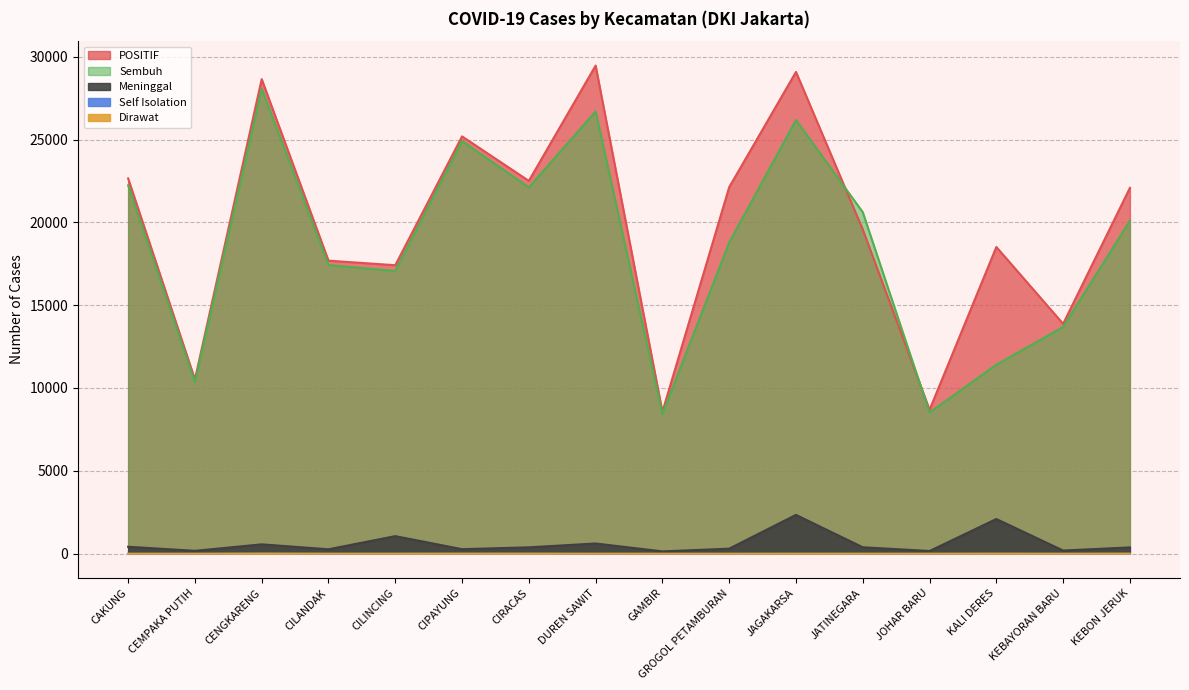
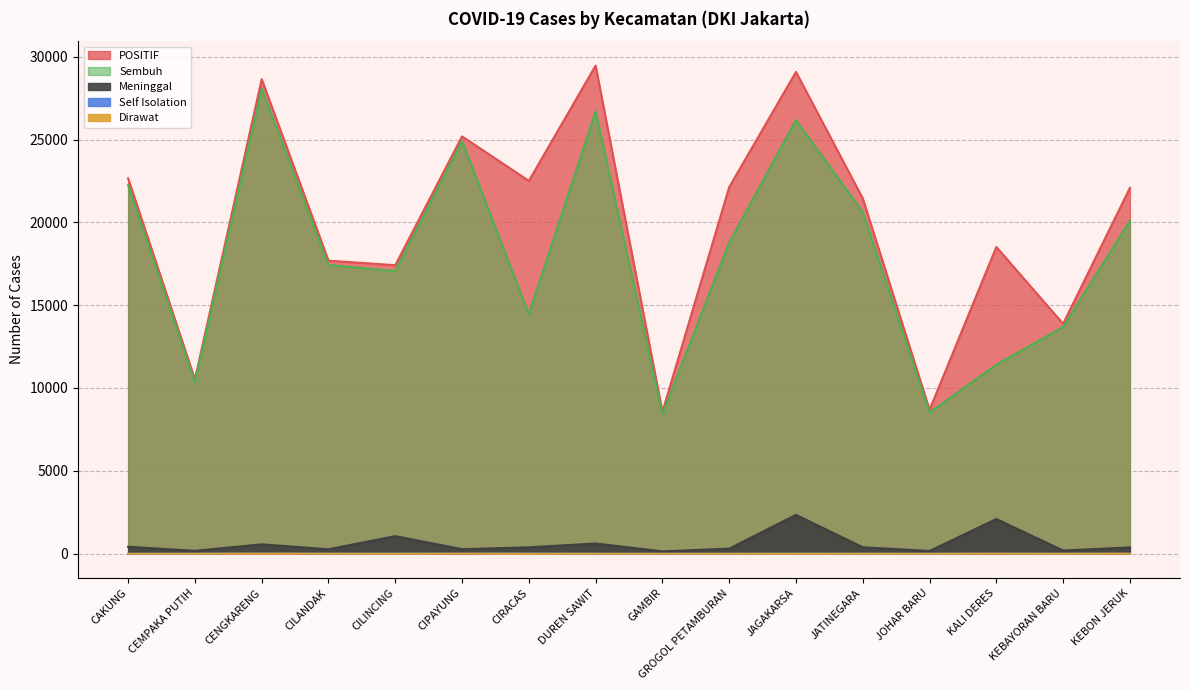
  {
    "POSITIF": {
      "CAKUNG": 22700,
      "CEMPAKA PUTIH": 10500,
      "CENGKARENG": 28600,
      "CILANDAK": 17700,
      "CILINCING": 17400,
      "CIPAYUNG": 25200,
      "CIRACAS": 22500,
      "DUREN SAWIT": 29500,
      "GROGOL PETAMBURAN": 22100,
      "JAGAKARSA": 29100,
-     "JATINEGARA": 19600,
+     "JATINEGARA": 21400,
      "JOHAR BARU": 8700,
      "KALI DERES": 18500,
      "KEBAYORAN BARU": 13900,
      "KEBON JERUK": 22100
    },
    "Sembuh": {
      "CAKUNG": 22200,
      "CEMPAKA PUTIH": 10300,
      "CENGKARENG": 28100,
      "CILANDAK": 17400,
      "CILINCING": 17100,
      "CIPAYUNG": 24900,
-     "CIRACAS": 22100,
+     "CIRACAS": 14500,
      "DUREN SAWIT": 26700,
      "GROGOL PETAMBURAN": 18800,
      "JAGAKARSA": 26200,
      "JATINEGARA": 20600,
      "JOHAR BARU": 8500,
      "KALI DERES": 11400,
      "KEBAYORAN BARU": 13700,
      "KEBON JERUK": 20100
    },
    "Meninggal": {
      "CAKUNG": 400,
      "CEMPAKA PUTIH": 200,
      "CENGKARENG": 600,
      "CILANDAK": 300,
      "CILINCING": 1100,
      "CIPAYUNG": 300,
      "CIRACAS": 400,
      "DUREN SAWIT": 600,
      "GROGOL PETAMBURAN": 300,
      "JAGAKARSA": 2300,
      "JATINEGARA": 400,
      "JOHAR BARU": 200,
      "KALI DERES": 2100,
      "KEBAYORAN BARU": 200,
      "KEBON JERUK": 400
    }
  }
